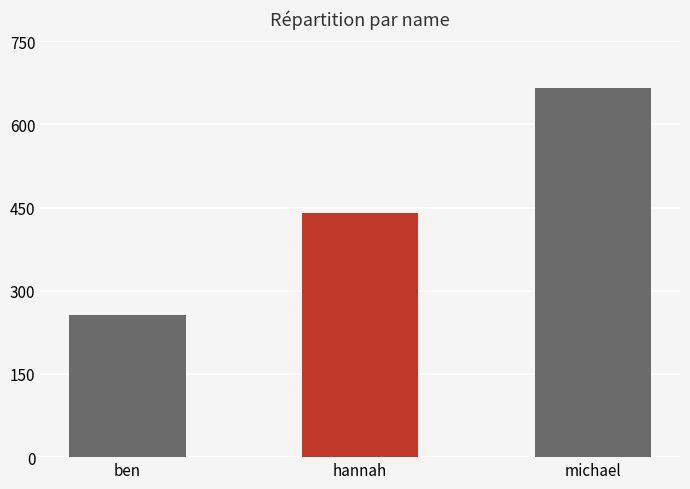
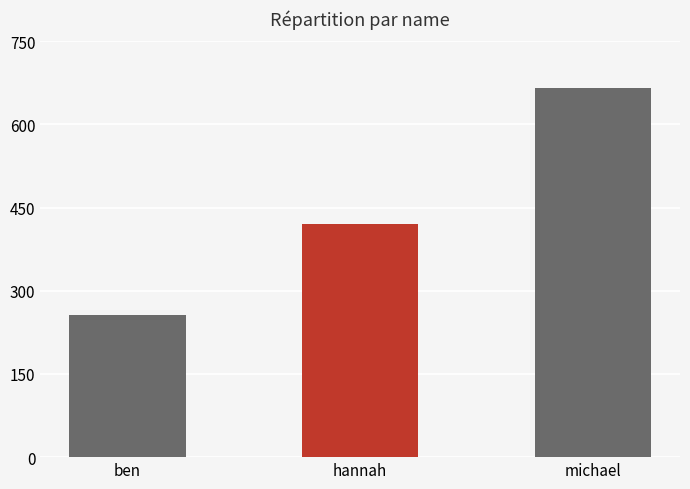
  {
    "ben": 260,
-   "hannah": 440,
+   "hannah": 420,
    "michael": 670
  }
